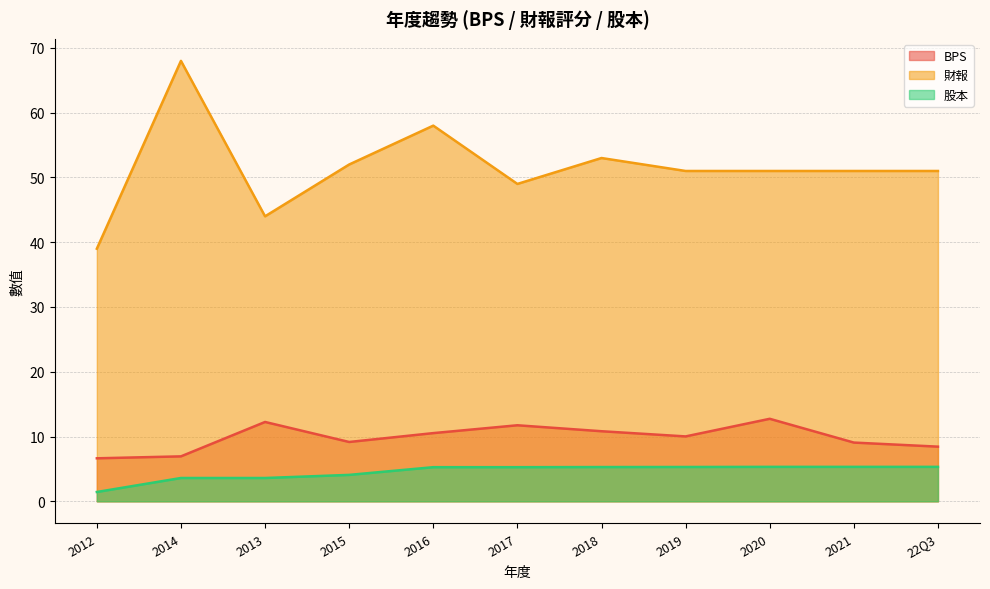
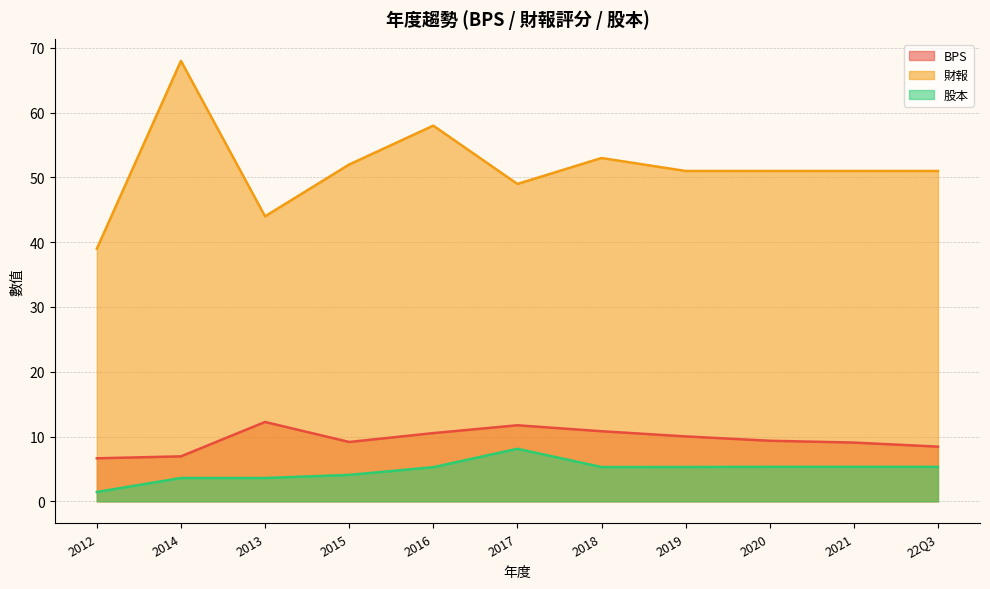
  {
    "BPS": {
      "2012": 7,
      "2014": 7,
      "2013": 12,
      "2015": 9,
      "2016": 11,
      "2017": 12,
      "2018": 11,
      "2019": 10,
-     "2020": 13,
+     "2020": 9,
      "2021": 9,
      "22Q3": 8
    },
    "財報": {
      "2012": 39,
      "2014": 68,
      "2013": 44,
      "2015": 52,
      "2016": 58,
      "2017": 49,
      "2018": 53,
      "2019": 51,
      "2020": 51,
      "2021": 51,
      "22Q3": 51
    },
    "股本": {
      "2012": 1,
      "2014": 4,
      "2013": 4,
      "2015": 4,
      "2016": 5,
-     "2017": 5,
+     "2017": 8,
      "2018": 5,
      "2019": 5,
      "2020": 5,
      "2021": 5,
      "22Q3": 5
    }
  }
